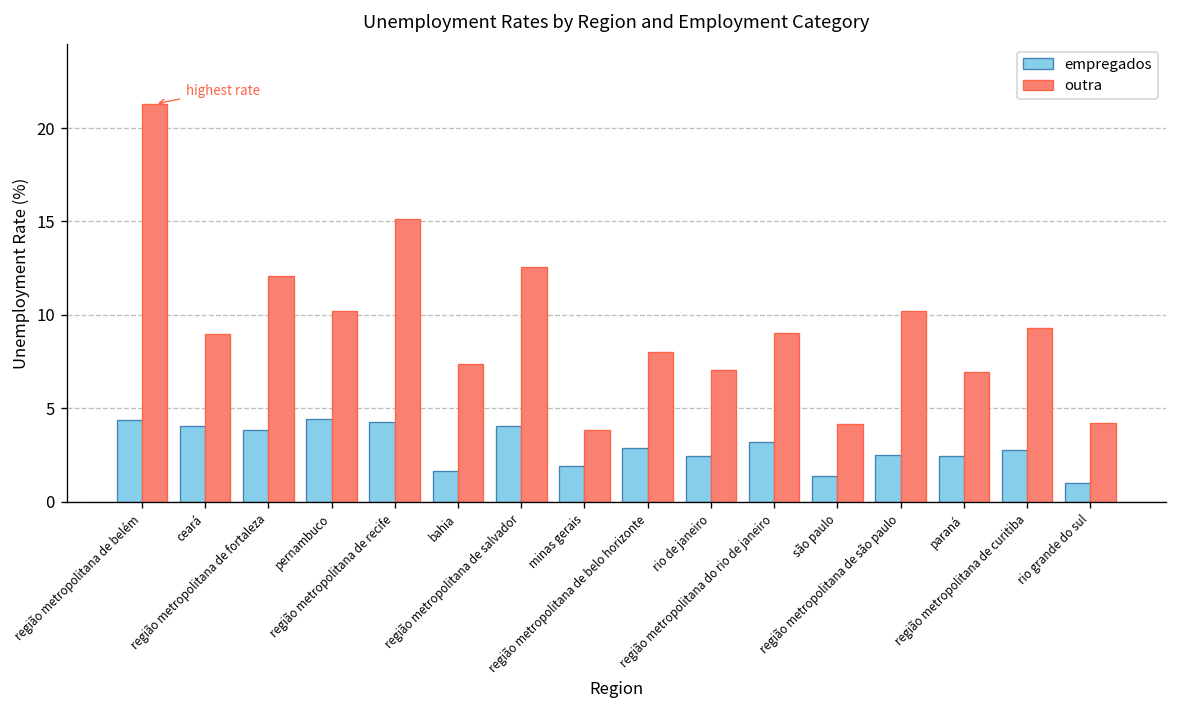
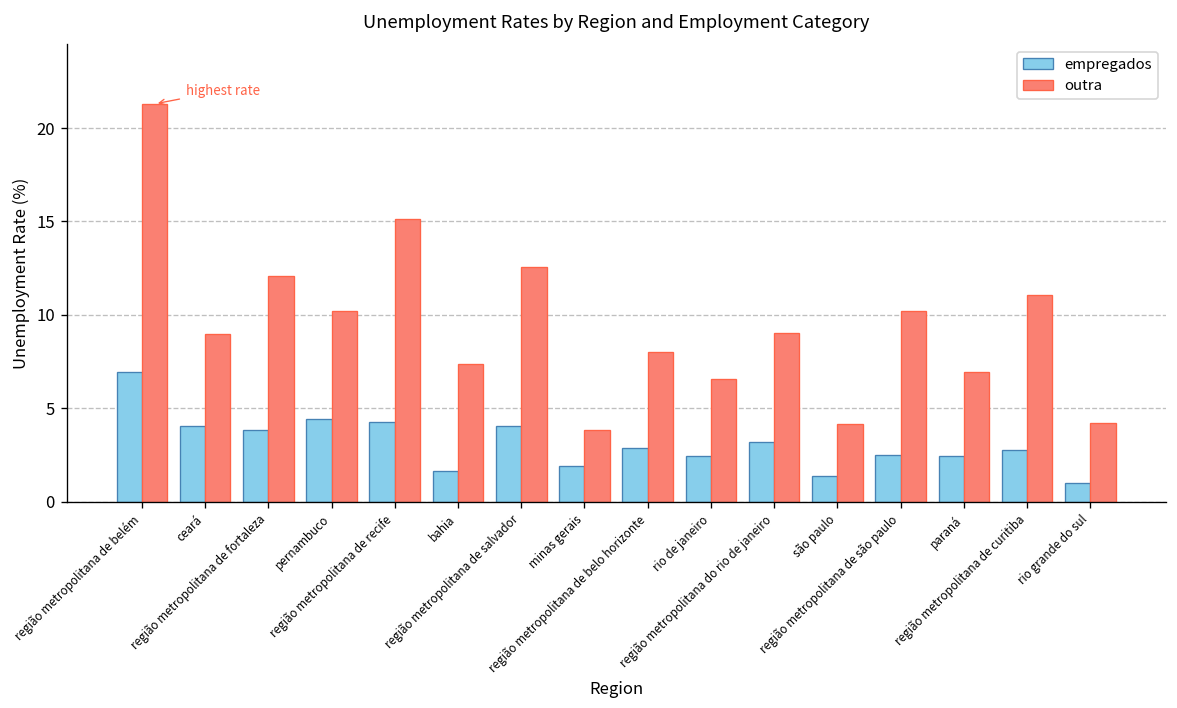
  {
    "empregados": {
-     "região metropolitana de belém": 4.4,
+     "região metropolitana de belém": 6.9,
      "ceará": 4.1,
      "região metropolitana de fortaleza": 3.8,
      "pernambuco": 4.4,
      "região metropolitana de recife": 4.2,
      "bahia": 1.6,
      "região metropolitana de salvador": 4.0,
      "minas gerais": 1.9,
      "região metropolitana de belo horizonte": 2.9,
      "rio de janeiro": 2.5,
      "região metropolitana do rio de janeiro": 3.2,
      "são paulo": 1.4,
      "região metropolitana de são paulo": 2.5,
      "paraná": 2.4,
      "região metropolitana de curitiba": 2.8,
      "rio grande do sul": 1.0
    },
    "outra": {
      "região metropolitana de belém": 21.3,
      "ceará": 9.0,
      "região metropolitana de fortaleza": 12.1,
      "pernambuco": 10.2,
      "região metropolitana de recife": 15.1,
      "bahia": 7.4,
      "região metropolitana de salvador": 12.6,
      "minas gerais": 3.8,
      "região metropolitana de belo horizonte": 8.0,
-     "rio de janeiro": 7.1,
+     "rio de janeiro": 6.5,
      "região metropolitana do rio de janeiro": 9.0,
      "são paulo": 4.1,
      "região metropolitana de são paulo": 10.2,
      "paraná": 7.0,
-     "região metropolitana de curitiba": 9.3,
+     "região metropolitana de curitiba": 11.1,
      "rio grande do sul": 4.2
    }
  }
